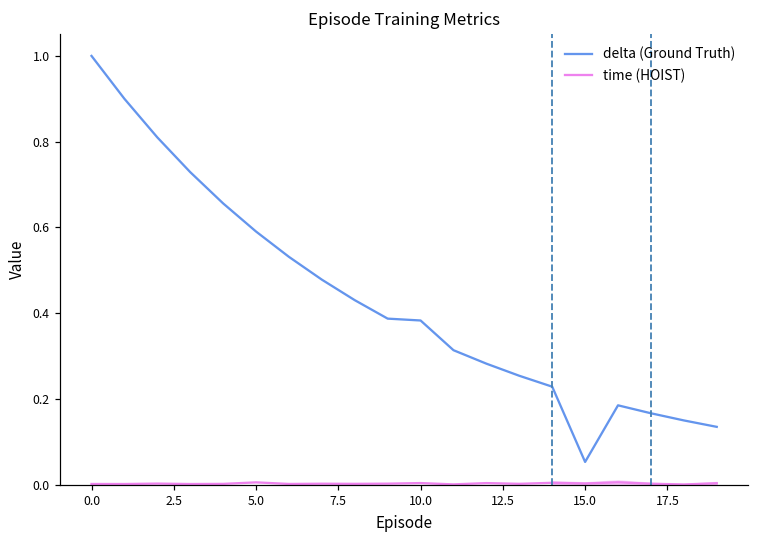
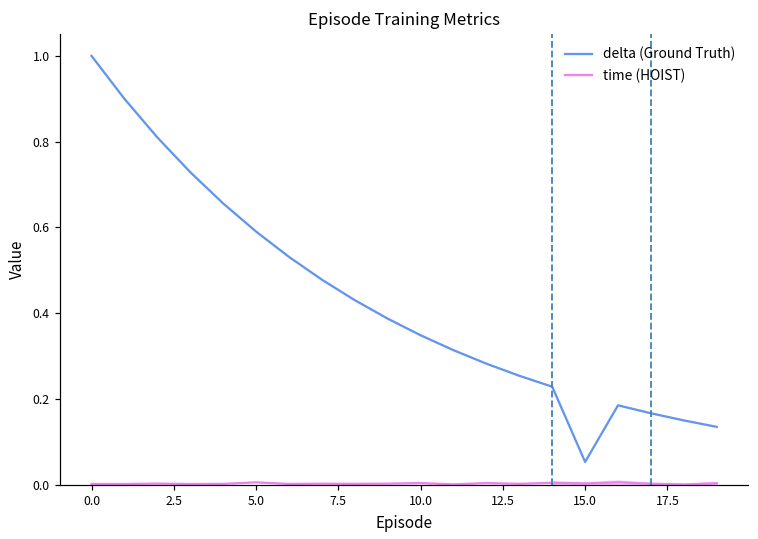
  {
    "delta (Ground Truth)": {
      "0.0": 1.00,
      "5.0": 0.59,
-     "10.0": 0.38,
+     "10.0": 0.35,
      "15.0": 0.05
    }
  }
